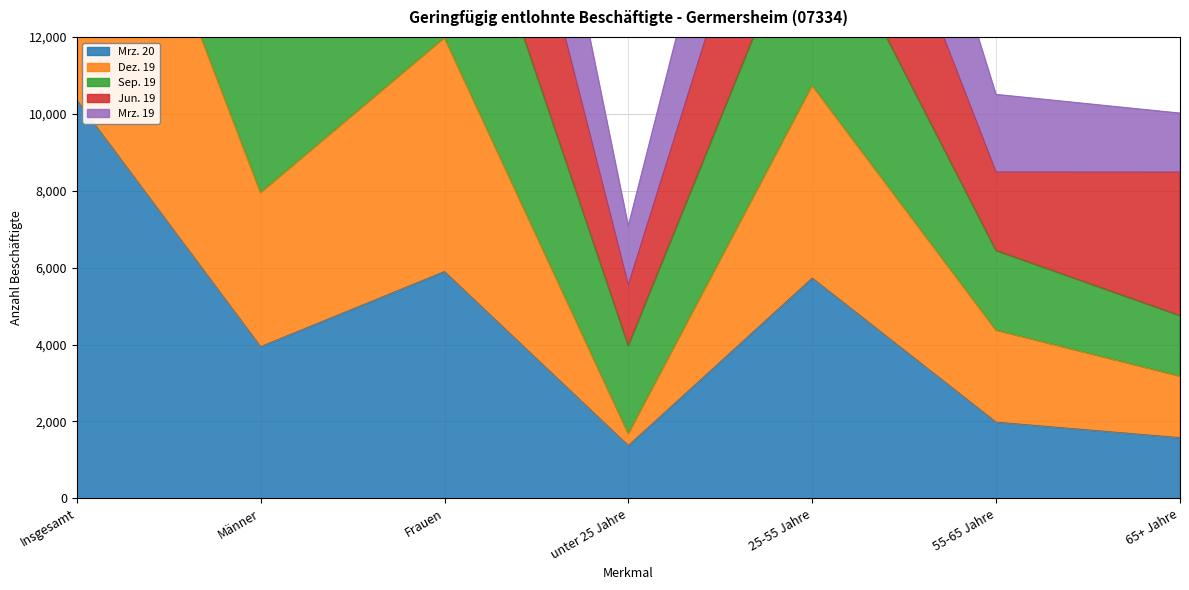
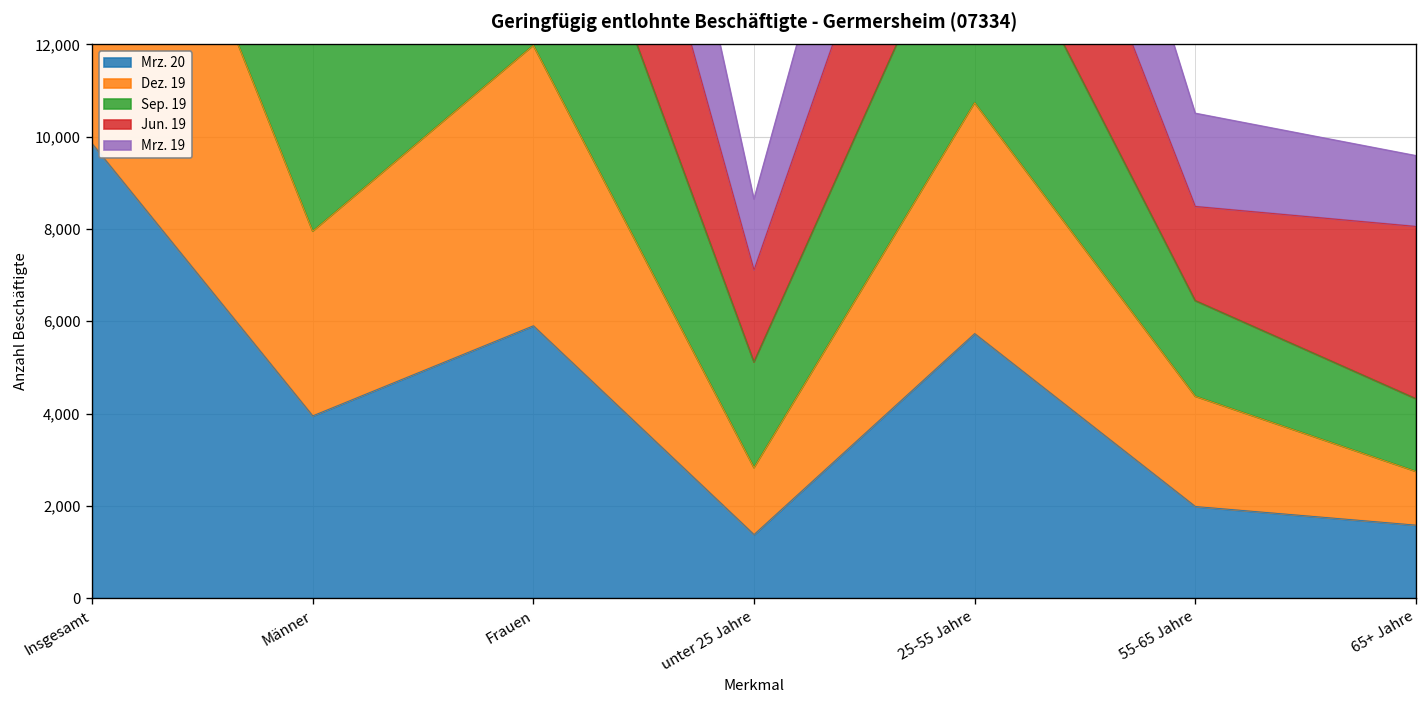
  {
    "Mrz. 20": {
-     "Insgesamt": "10,400",
+     "Insgesamt": "9,900",
      "Männer": "3,900",
      "Frauen": "5,900",
      "unter 25 Jahre": "1,400",
      "25-55 Jahre": "5,700",
      "55-65 Jahre": "2,000",
      "65+ Jahre": "1,600"
    },
    "Dez. 19": {
      "Männer": "4,000",
      "Frauen": "6,100",
-     "unter 25 Jahre": "300",
+     "unter 25 Jahre": "1,400",
      "25-55 Jahre": "5,000",
      "55-65 Jahre": "2,400",
-     "65+ Jahre": "1,600"
+     "65+ Jahre": "1,200"
    },
    "Sep. 19": {
      "Männer": "4,100",
      "unter 25 Jahre": "2,300",
      "55-65 Jahre": "2,100",
      "65+ Jahre": "1,600"
    },
    "Jun. 19": {
-     "unter 25 Jahre": "1,600",
+     "unter 25 Jahre": "2,000",
      "55-65 Jahre": "2,000",
      "65+ Jahre": "3,700"
    },
    "Mrz. 19": {
      "unter 25 Jahre": "1,500",
      "55-65 Jahre": "2,000",
      "65+ Jahre": "1,500"
    }
  }
